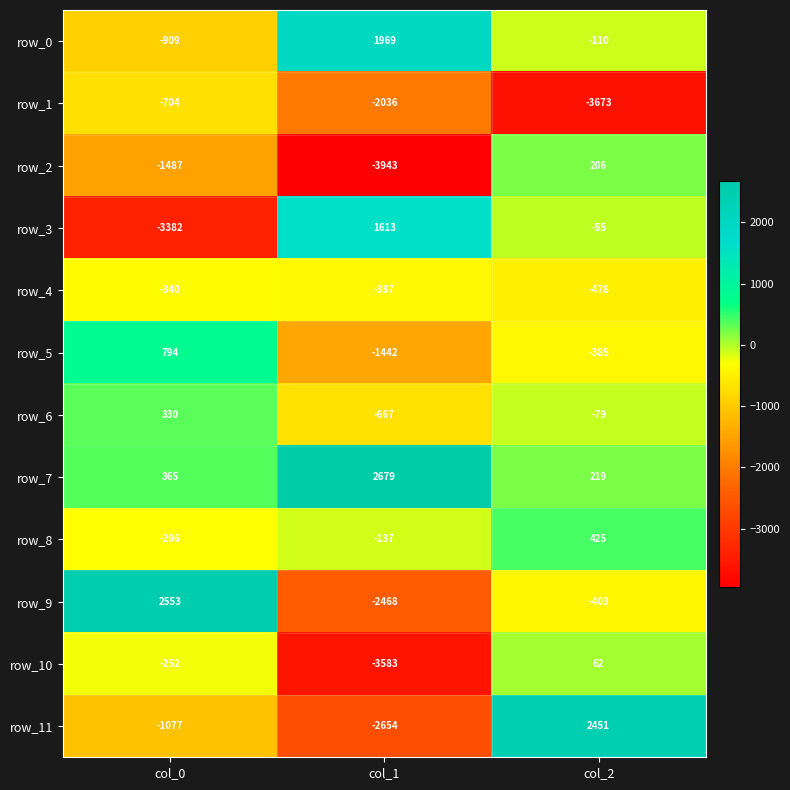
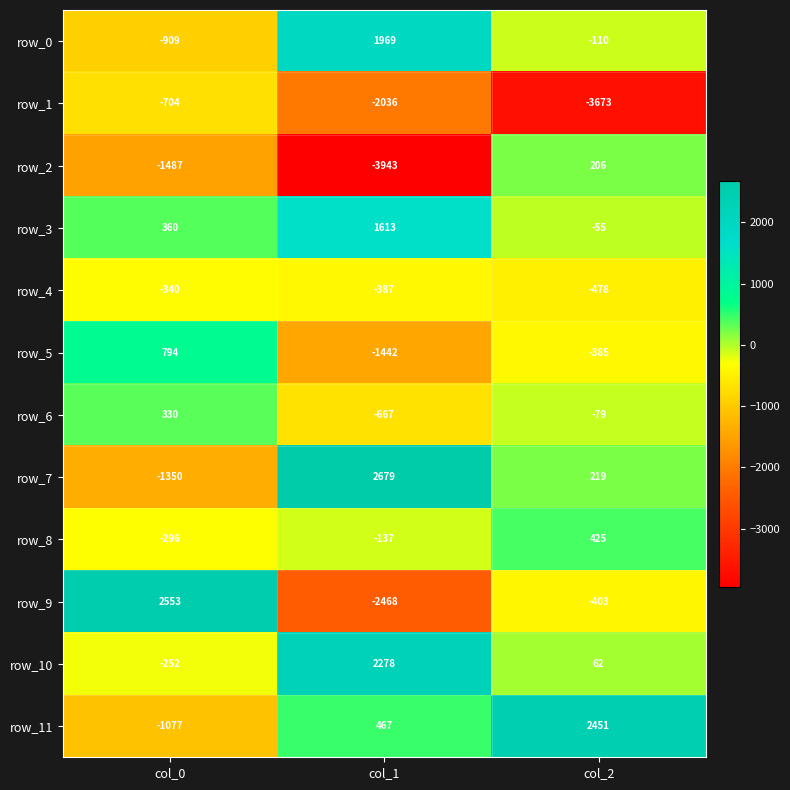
  {
    "row_0": {
      "col_0": -909,
      "col_1": 1969,
      "col_2": -110
    },
    "row_1": {
      "col_0": -704,
      "col_1": -2036,
      "col_2": -3673
    },
    "row_2": {
      "col_0": -1487,
      "col_1": -3943,
      "col_2": 206
    },
    "row_3": {
-     "col_0": -3382,
+     "col_0": 360,
      "col_1": 1613,
      "col_2": -55
    },
    "row_4": {
      "col_0": -340,
      "col_1": -387,
      "col_2": -478
    },
    "row_5": {
      "col_0": 794,
      "col_1": -1442,
      "col_2": -385
    },
    "row_6": {
      "col_0": 330,
      "col_1": -667,
      "col_2": -79
    },
    "row_7": {
-     "col_0": 365,
+     "col_0": -1350,
      "col_1": 2679,
      "col_2": 219
    },
    "row_8": {
      "col_0": -296,
      "col_1": -137,
      "col_2": 425
    },
    "row_9": {
      "col_0": 2553,
      "col_1": -2468,
      "col_2": -403
    },
    "row_10": {
      "col_0": -252,
-     "col_1": -3583,
+     "col_1": 2278,
      "col_2": 62
    },
    "row_11": {
      "col_0": -1077,
-     "col_1": -2654,
+     "col_1": 467,
      "col_2": 2451
    }
  }
